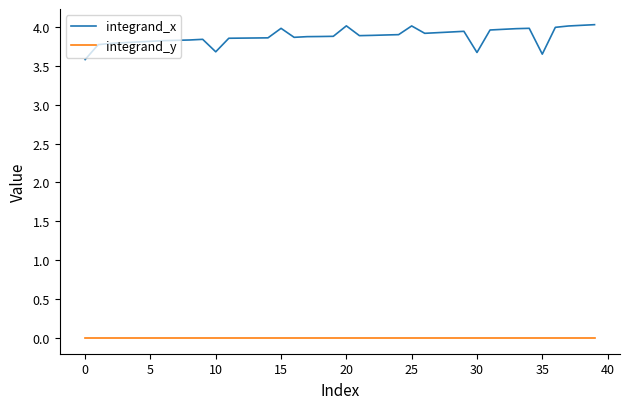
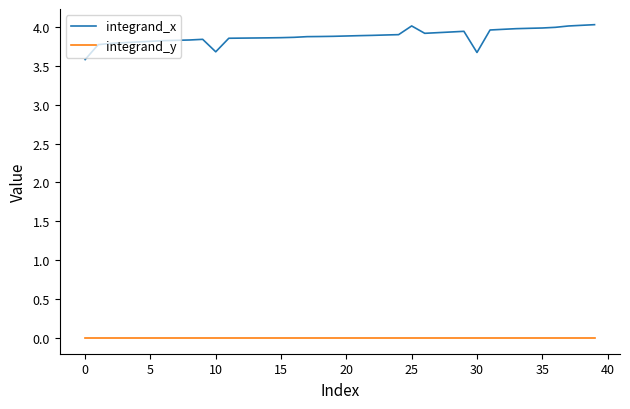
  {
    "integrand_x": {
      "0": 3.6,
      "10": 3.7,
-     "15": 4.0,
-     "20": 4.0,
+     "15": 3.9,
+     "20": 3.9,
      "25": 4.0,
      "30": 3.7,
-     "35": 3.7
+     "35": 4.0
    },
    "integrand_y": {
      "0": 0.0,
      "5": 0.0,
      "10": 0.0,
      "15": 0.0,
      "20": 0.0,
      "25": 0.0,
      "30": 0.0,
      "35": 0.0
    }
  }
